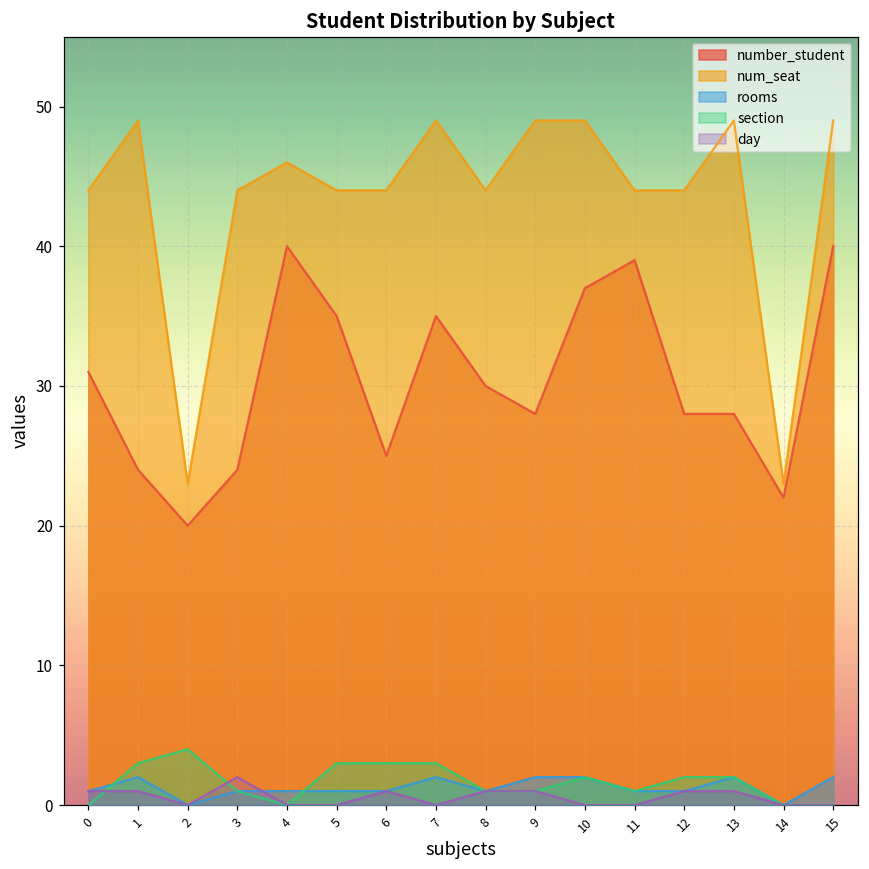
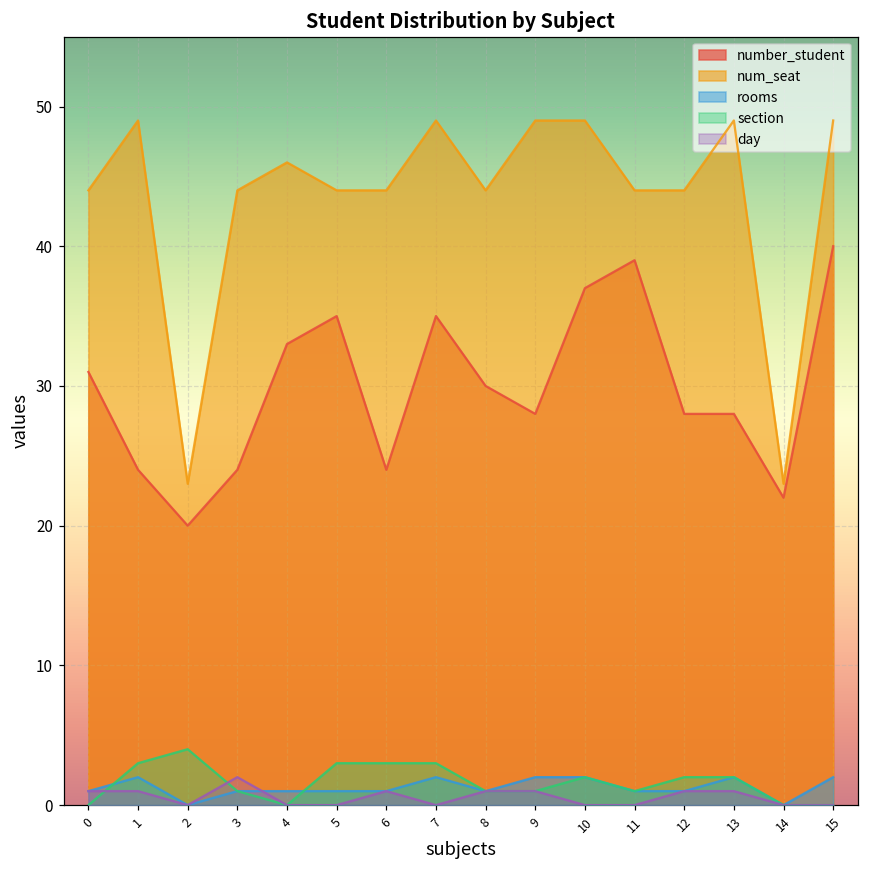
  {
    "number_student": {
      "0": 31,
      "1": 24,
      "2": 20,
      "3": 24,
-     "4": 40,
+     "4": 33,
      "5": 35,
-     "6": 25,
+     "6": 24,
      "7": 35,
      "8": 30,
      "9": 28,
      "10": 37,
      "11": 39,
      "12": 28,
      "13": 28,
      "14": 22,
      "15": 40
    },
    "num_seat": {
      "0": 44,
      "1": 49,
      "2": 23,
      "3": 44,
      "4": 46,
      "5": 44,
      "6": 44,
      "7": 49,
      "8": 44,
      "9": 49,
      "10": 49,
      "11": 44,
      "12": 44,
      "14": 23
    },
    "rooms": {
      "1": 2,
      "4": 1,
      "5": 1,
      "7": 2,
      "9": 2,
      "15": 2
    },
    "section": {
      "0": 0,
      "1": 3,
      "2": 4,
      "5": 3,
      "6": 3,
      "7": 3,
      "12": 2
    },
    "day": {
      "1": 1,
      "3": 2,
      "5": 0,
      "7": 0,
      "10": 0,
      "11": 0,
      "13": 1
    }
  }
